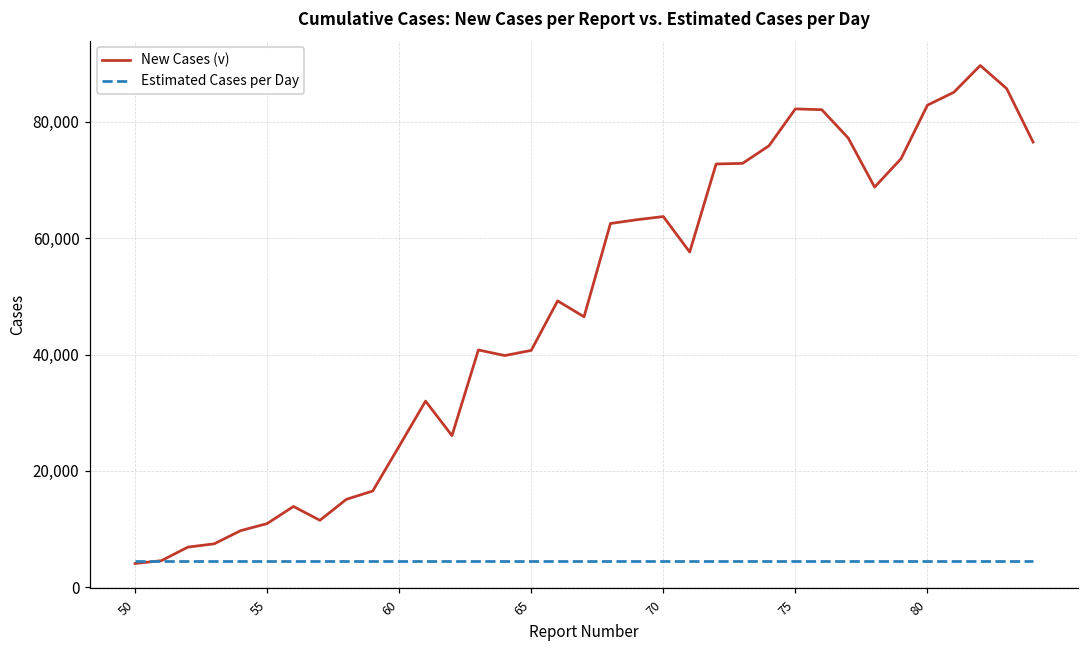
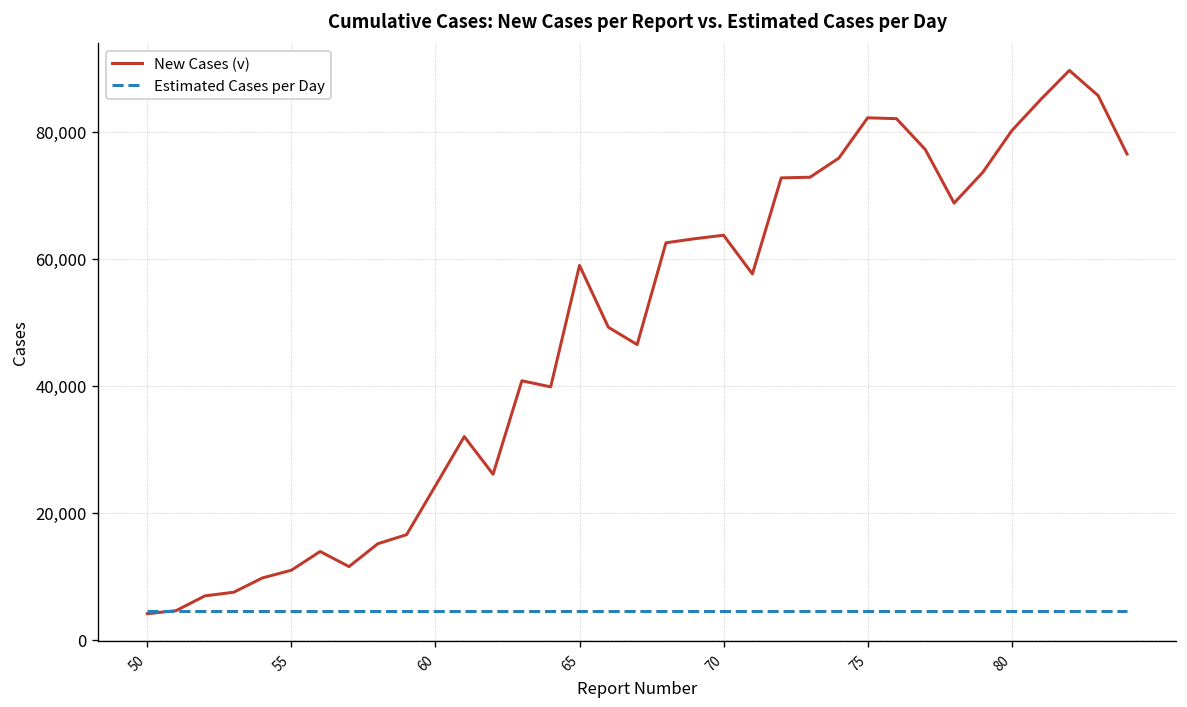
  {
    "New Cases (v)": {
      "50": "4,000",
      "55": "11,000",
      "60": "24,000",
-     "65": "41,000",
+     "65": "59,000",
      "70": "64,000",
      "75": "82,000",
-     "80": "83,000"
+     "80": "80,000"
    },
    "Estimated Cases per Day": {
      "50": "5,000",
      "55": "5,000",
      "60": "5,000",
      "65": "5,000",
      "70": "5,000",
      "75": "5,000",
      "80": "5,000"
    }
  }
